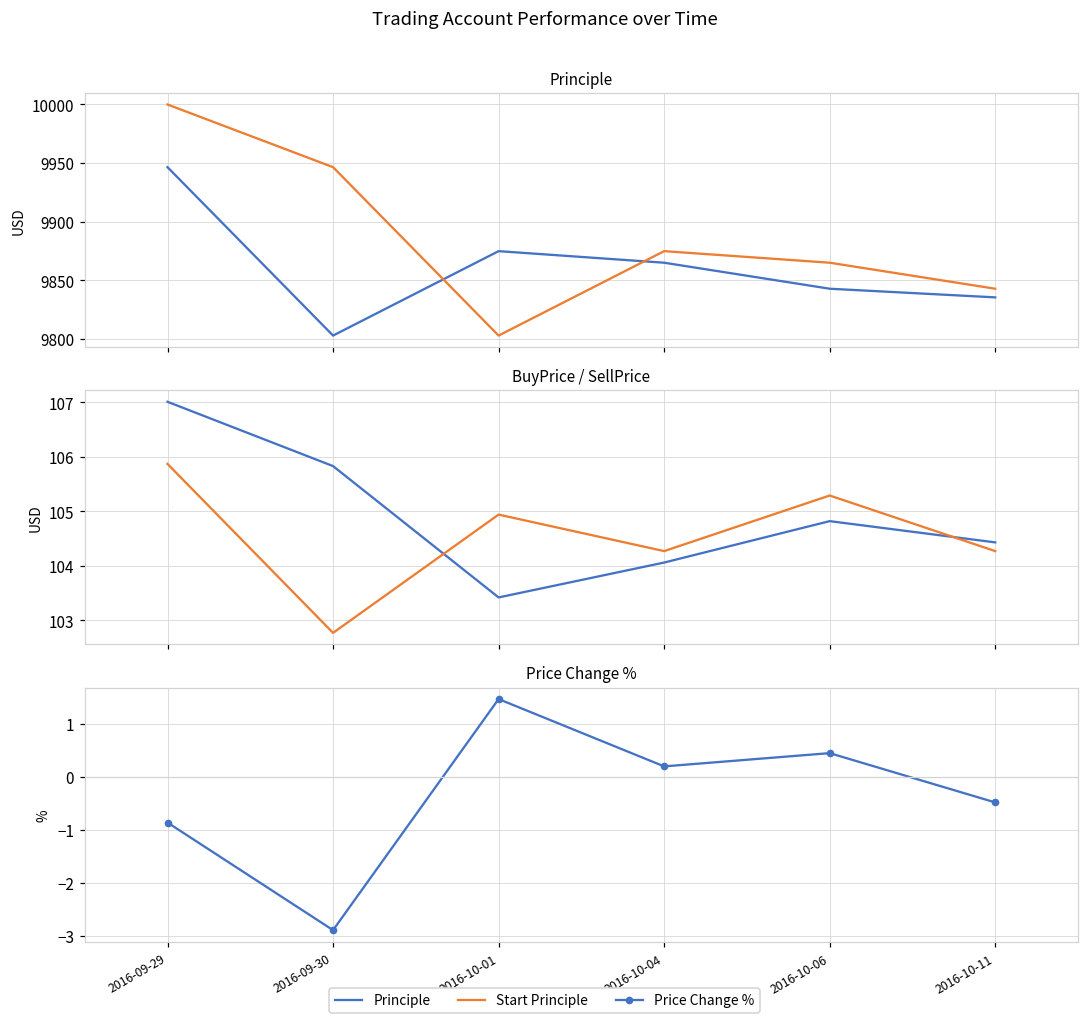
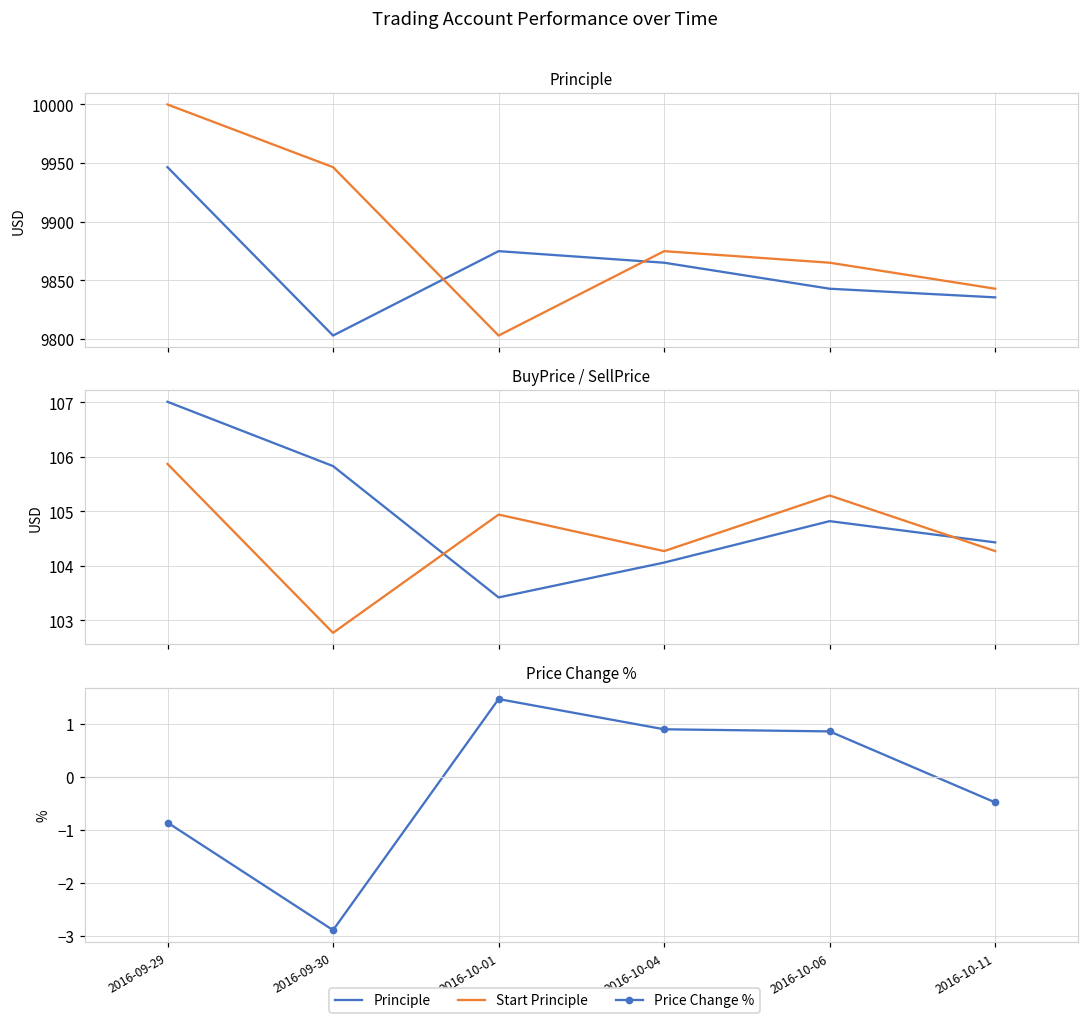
  {
    "Price Change %": {
      "2016-09-29": -0.9,
      "2016-09-30": -2.9,
      "2016-10-01": 1.5,
-     "2016-10-04": 0.2,
-     "2016-10-06": 0.5,
+     "2016-10-04": 0.9,
+     "2016-10-06": 0.9,
      "2016-10-11": -0.5
    }
  }
